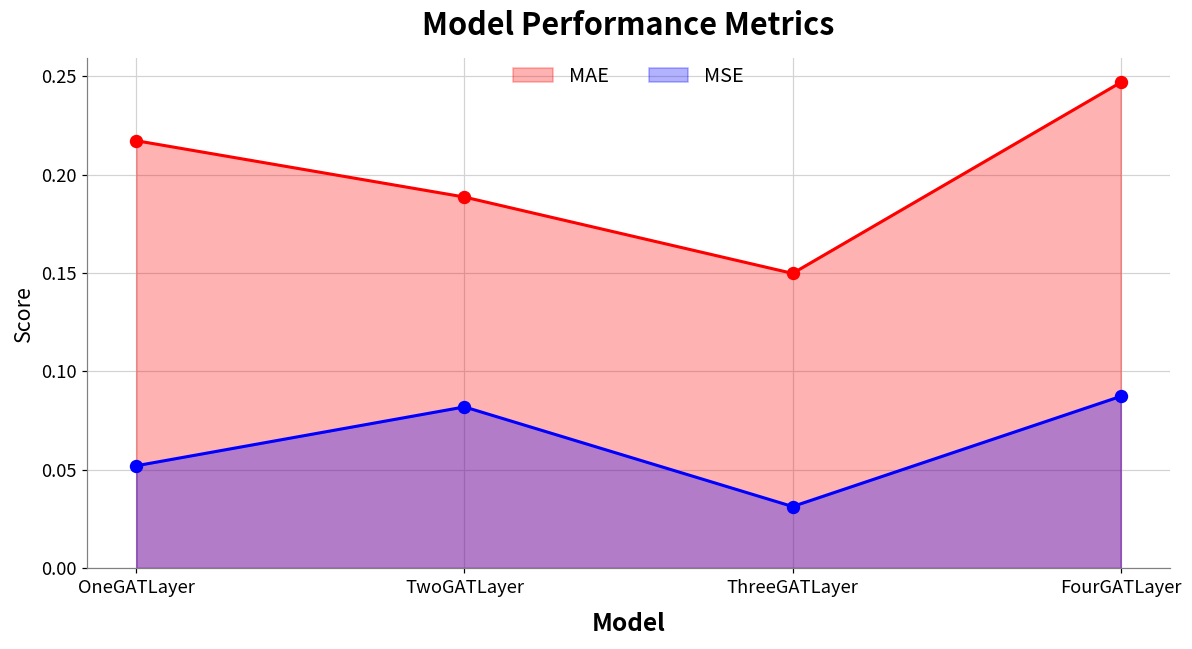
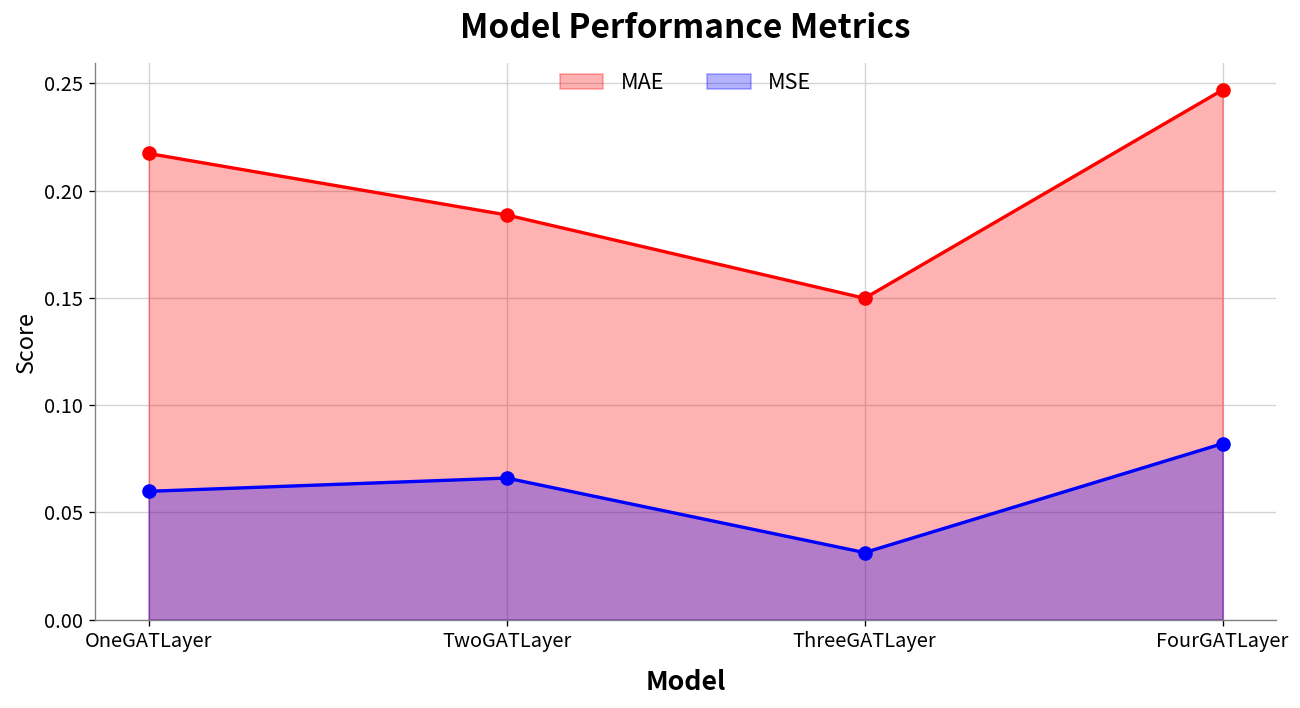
  {
    "MAE": {
      "OneGATLayer": 0.217,
      "TwoGATLayer": 0.189,
      "ThreeGATLayer": 0.150,
      "FourGATLayer": 0.247
    },
    "MSE": {
-     "OneGATLayer": 0.052,
-     "TwoGATLayer": 0.082,
+     "OneGATLayer": 0.060,
+     "TwoGATLayer": 0.066,
      "ThreeGATLayer": 0.031,
-     "FourGATLayer": 0.087
+     "FourGATLayer": 0.082
    }
  }
